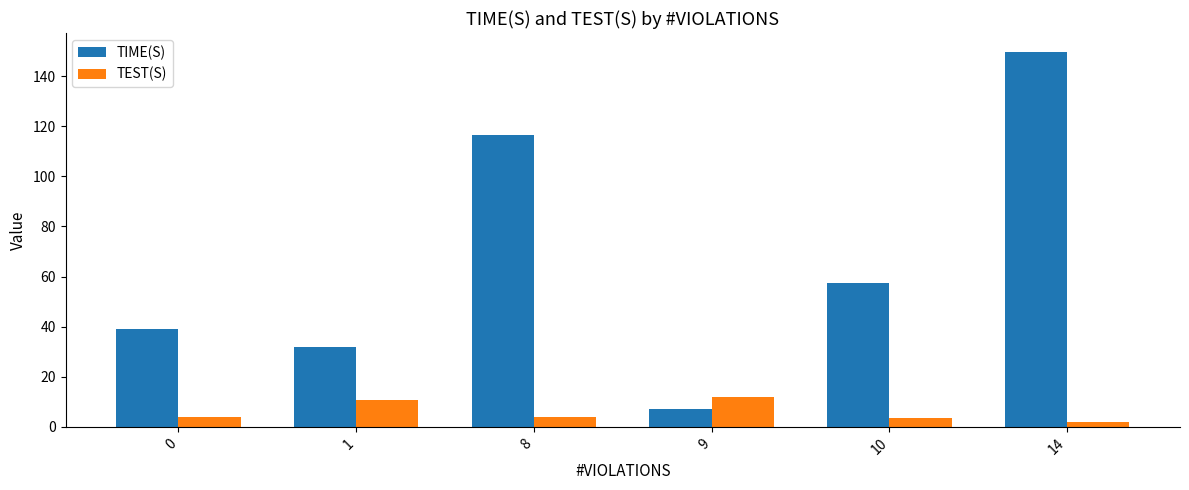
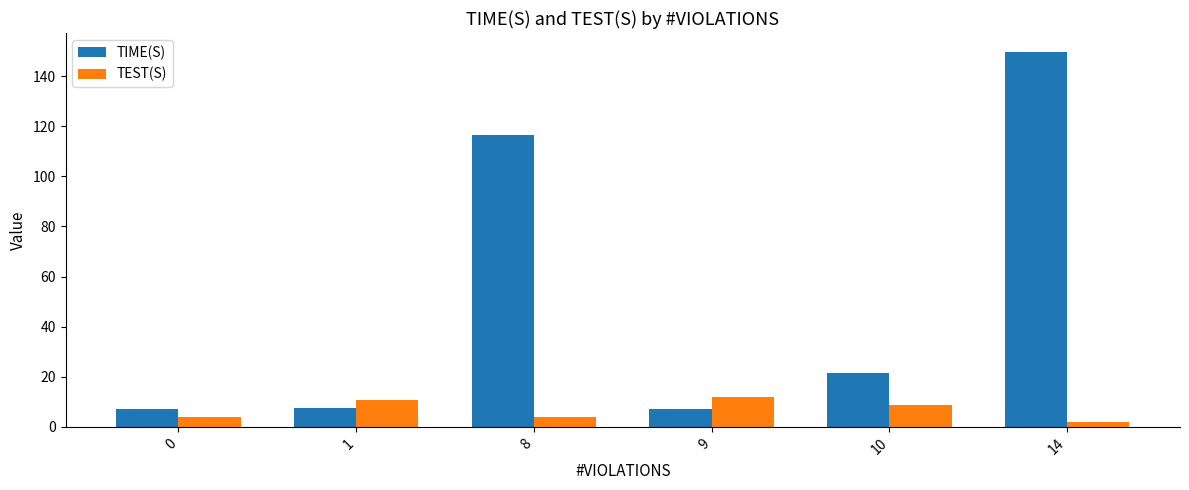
  {
    "TIME(S)": {
-     "0": 39,
-     "1": 32,
+     "0": 7,
+     "1": 7,
      "8": 117,
      "9": 7,
-     "10": 58,
+     "10": 22,
      "14": 150
    },
    "TEST(S)": {
      "0": 4,
      "1": 11,
      "8": 4,
      "9": 12,
-     "10": 4,
+     "10": 9,
      "14": 2
    }
  }
